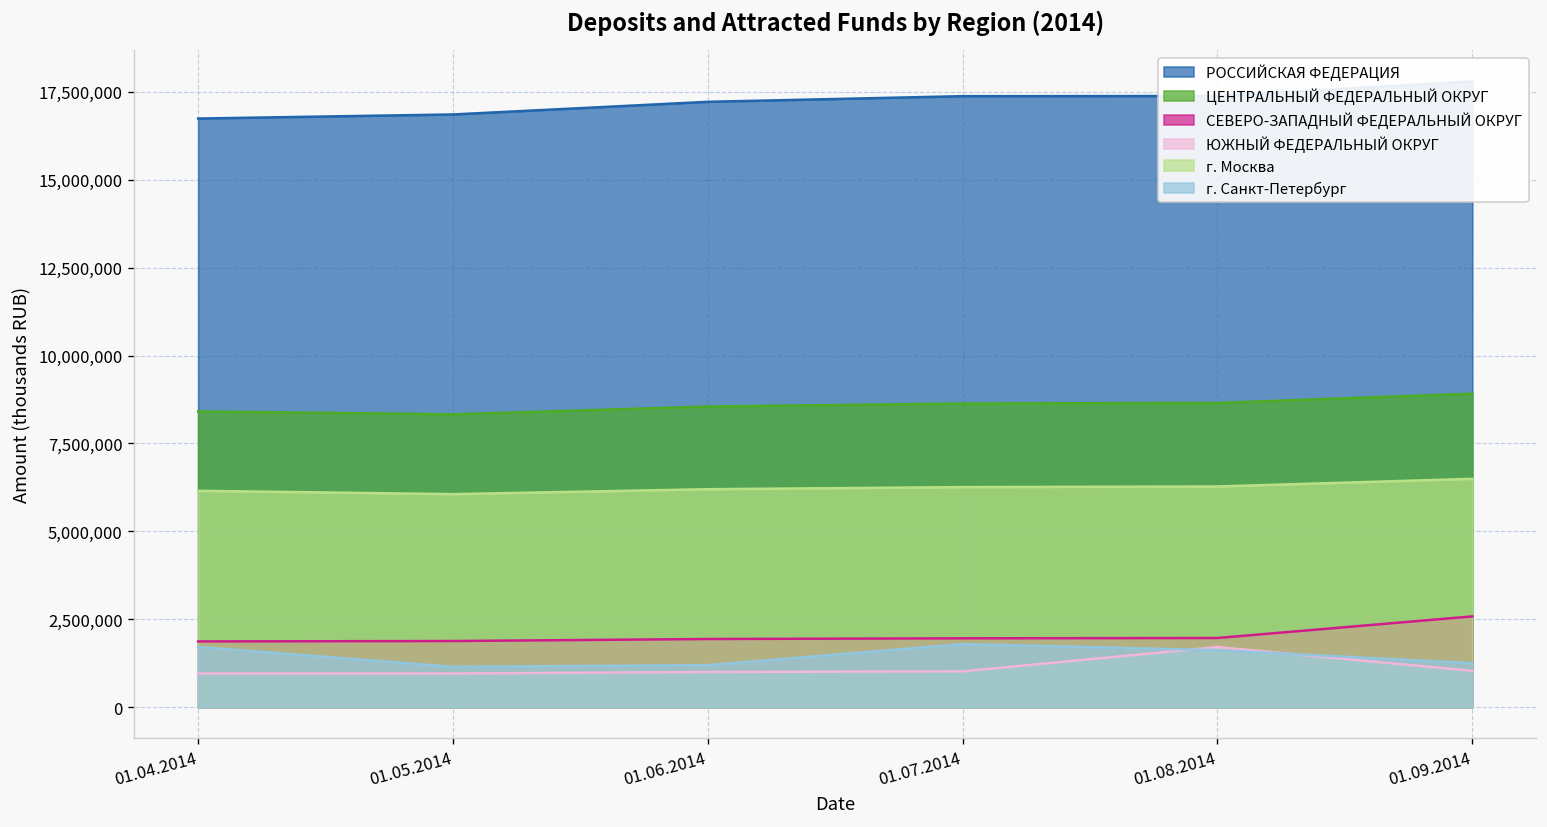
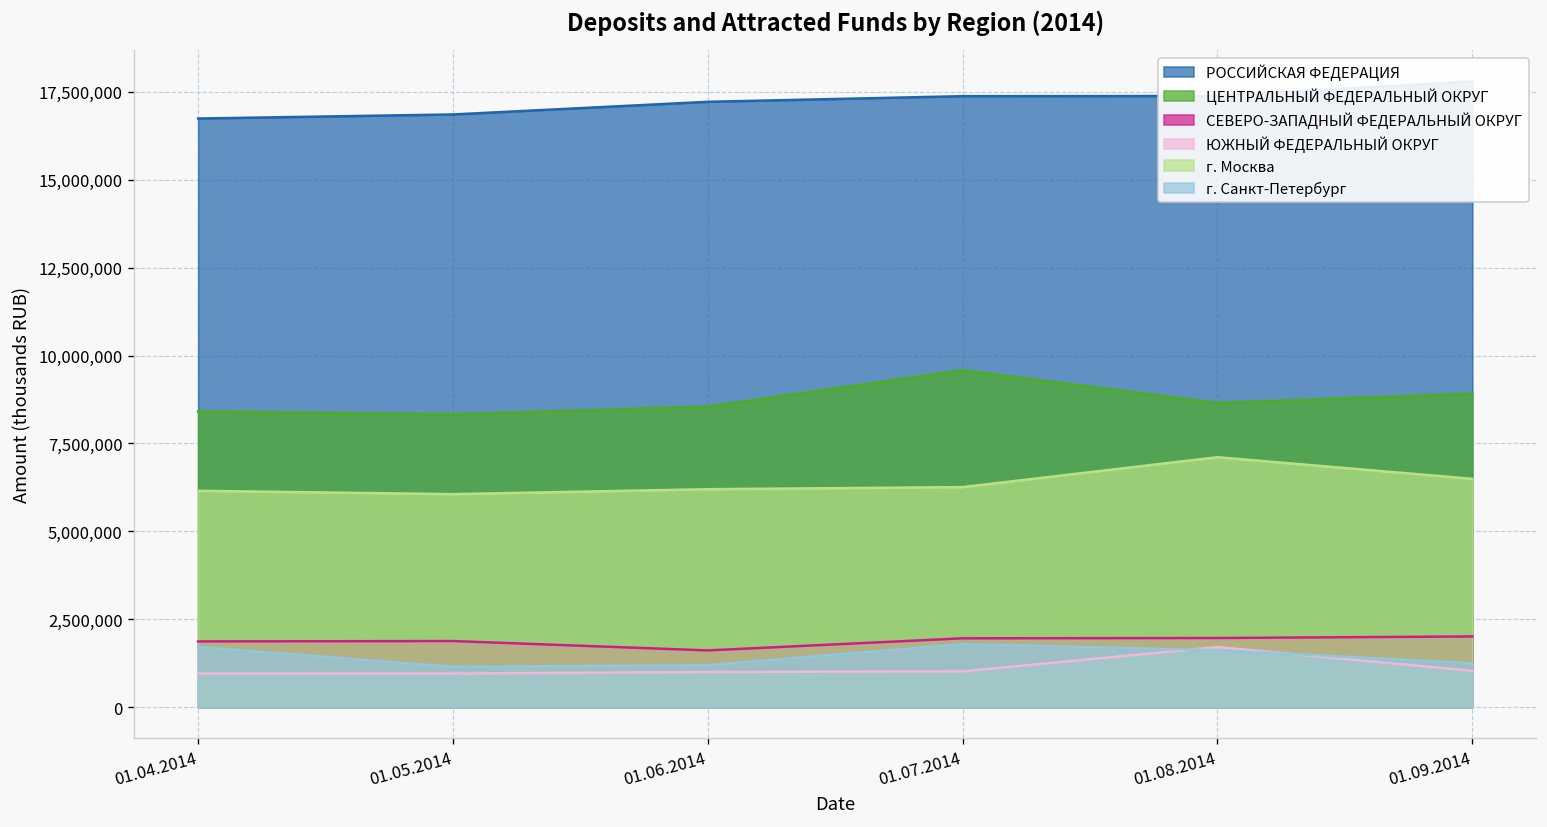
  {
    "РОССИЙСКАЯ ФЕДЕРАЦИЯ": {
      "01.04.2014": "16,700,000",
      "01.05.2014": "16,900,000",
      "01.06.2014": "17,200,000",
      "01.07.2014": "17,400,000"
    },
    "ЦЕНТРАЛЬНЫЙ ФЕДЕРАЛЬНЫЙ ОКРУГ": {
      "01.04.2014": "8,400,000",
      "01.05.2014": "8,300,000",
      "01.06.2014": "8,500,000",
-     "01.07.2014": "8,600,000",
+     "01.07.2014": "9,600,000",
      "01.08.2014": "8,700,000",
      "01.09.2014": "8,900,000"
    },
    "СЕВЕРО-ЗАПАДНЫЙ ФЕДЕРАЛЬНЫЙ ОКРУГ": {
      "01.04.2014": "1,900,000",
      "01.05.2014": "1,900,000",
-     "01.06.2014": "1,900,000",
+     "01.06.2014": "1,600,000",
      "01.07.2014": "2,000,000",
      "01.08.2014": "2,000,000",
-     "01.09.2014": "2,600,000"
+     "01.09.2014": "2,000,000"
    },
    "ЮЖНЫЙ ФЕДЕРАЛЬНЫЙ ОКРУГ": {
      "01.04.2014": "1,000,000",
      "01.05.2014": "1,000,000",
      "01.06.2014": "1,000,000",
      "01.07.2014": "1,000,000",
      "01.08.2014": "1,700,000",
      "01.09.2014": "1,000,000"
    },
    "г. Москва": {
      "01.04.2014": "6,200,000",
      "01.05.2014": "6,100,000",
      "01.06.2014": "6,200,000",
      "01.07.2014": "6,300,000",
-     "01.08.2014": "6,300,000",
+     "01.08.2014": "7,100,000",
      "01.09.2014": "6,500,000"
    },
    "г. Санкт-Петербург": {
      "01.04.2014": "1,700,000",
      "01.05.2014": "1,100,000",
      "01.06.2014": "1,200,000",
      "01.07.2014": "1,800,000",
      "01.08.2014": "1,600,000",
      "01.09.2014": "1,200,000"
    }
  }
